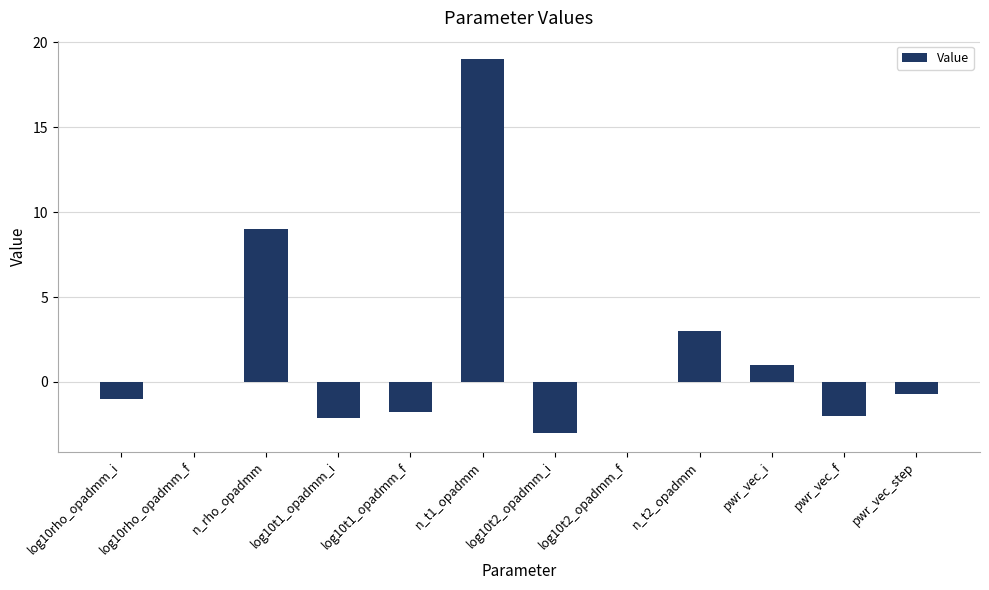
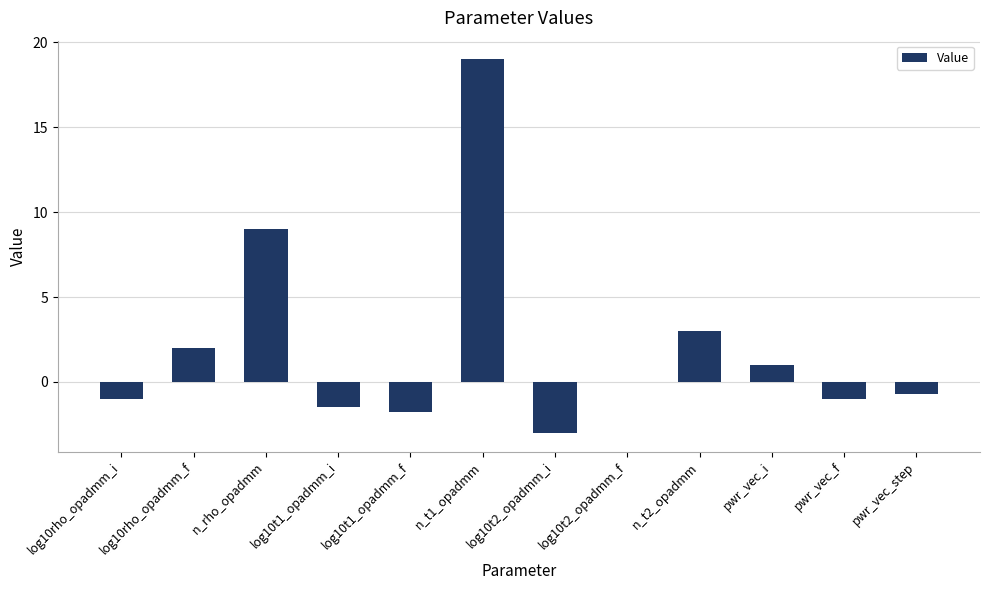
  {
    "log10rho_opadmm_i": -1.0,
-   "log10rho_opadmm_f": 0,
+   "log10rho_opadmm_f": 2,
    "n_rho_opadmm": 9.0,
-   "log10t1_opadmm_i": -2.1,
+   "log10t1_opadmm_i": -1.5,
    "log10t1_opadmm_f": -1.8,
    "n_t1_opadmm": 19.0,
    "log10t2_opadmm_i": -3.0,
    "log10t2_opadmm_f": 0.0,
    "n_t2_opadmm": 3.0,
    "pwr_vec_i": 1.0,
-   "pwr_vec_f": -2,
+   "pwr_vec_f": -1,
    "pwr_vec_step": -0.7
  }
